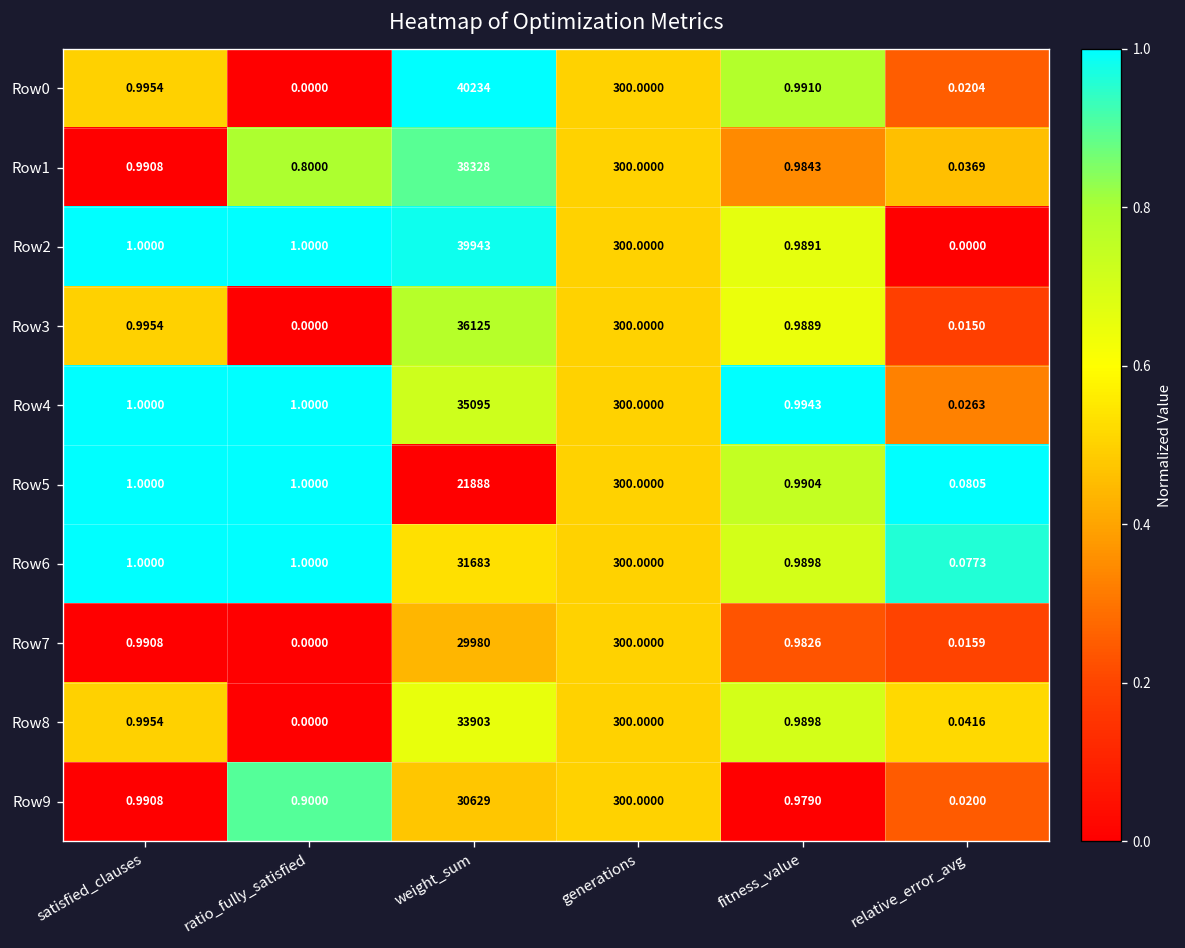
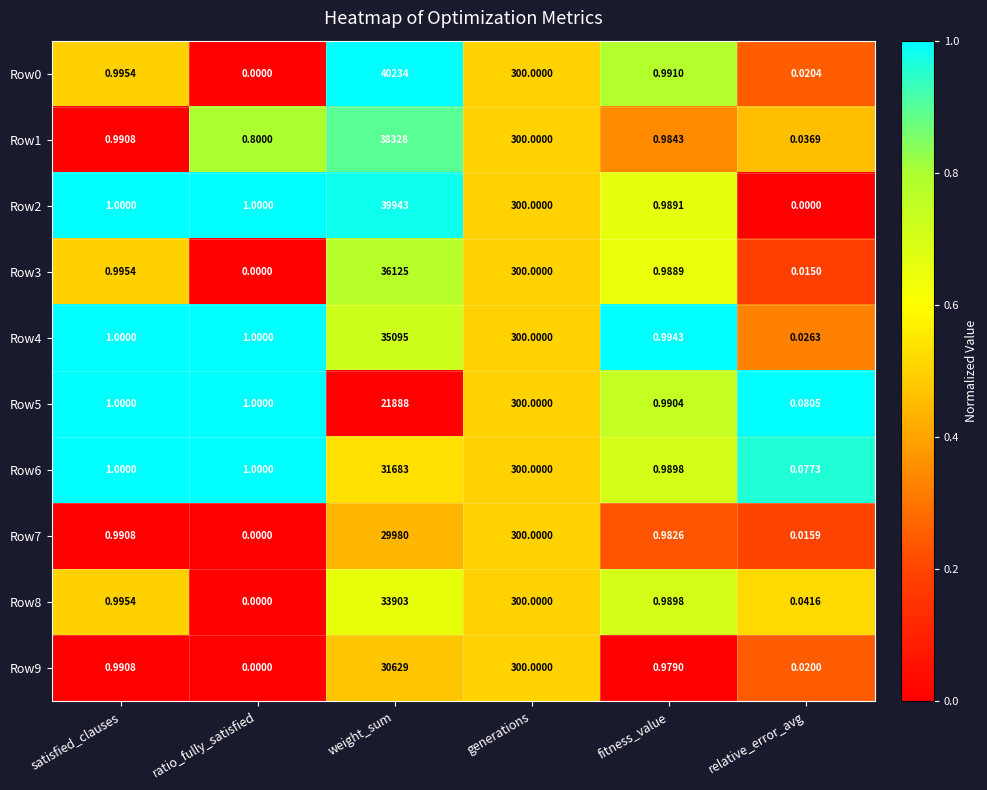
  {
    "Row0": {
      "satisfied_clauses": 0.9954,
      "ratio_fully_satisfied": 0.0000,
      "weight_sum": 40234,
      "generations": 300.0000,
      "fitness_value": 0.9910,
      "relative_error_avg": 0.0204
    },
    "Row1": {
      "satisfied_clauses": 0.9908,
      "ratio_fully_satisfied": 0.8000,
      "weight_sum": 38328,
      "generations": 300.0000,
      "fitness_value": 0.9843,
      "relative_error_avg": 0.0369
    },
    "Row2": {
      "satisfied_clauses": 1.0000,
      "ratio_fully_satisfied": 1.0000,
      "weight_sum": 39943,
      "generations": 300.0000,
      "fitness_value": 0.9891,
      "relative_error_avg": 0.0000
    },
    "Row3": {
      "satisfied_clauses": 0.9954,
      "ratio_fully_satisfied": 0.0000,
      "weight_sum": 36125,
      "generations": 300.0000,
      "fitness_value": 0.9889,
      "relative_error_avg": 0.0150
    },
    "Row4": {
      "satisfied_clauses": 1.0000,
      "ratio_fully_satisfied": 1.0000,
      "weight_sum": 35095,
      "generations": 300.0000,
      "fitness_value": 0.9943,
      "relative_error_avg": 0.0263
    },
    "Row5": {
      "satisfied_clauses": 1.0000,
      "ratio_fully_satisfied": 1.0000,
      "weight_sum": 21888,
      "generations": 300.0000,
      "fitness_value": 0.9904,
      "relative_error_avg": 0.0805
    },
    "Row6": {
      "satisfied_clauses": 1.0000,
      "ratio_fully_satisfied": 1.0000,
      "weight_sum": 31683,
      "generations": 300.0000,
      "fitness_value": 0.9898,
      "relative_error_avg": 0.0773
    },
    "Row7": {
      "satisfied_clauses": 0.9908,
      "ratio_fully_satisfied": 0.0000,
      "weight_sum": 29980,
      "generations": 300.0000,
      "fitness_value": 0.9826,
      "relative_error_avg": 0.0159
    },
    "Row8": {
      "satisfied_clauses": 0.9954,
      "ratio_fully_satisfied": 0.0000,
      "weight_sum": 33903,
      "generations": 300.0000,
      "fitness_value": 0.9898,
      "relative_error_avg": 0.0416
    },
    "Row9": {
      "satisfied_clauses": 0.9908,
-     "ratio_fully_satisfied": 0.9000,
+     "ratio_fully_satisfied": 0.0000,
      "weight_sum": 30629,
      "generations": 300.0000,
      "fitness_value": 0.9790,
      "relative_error_avg": 0.0200
    }
  }
